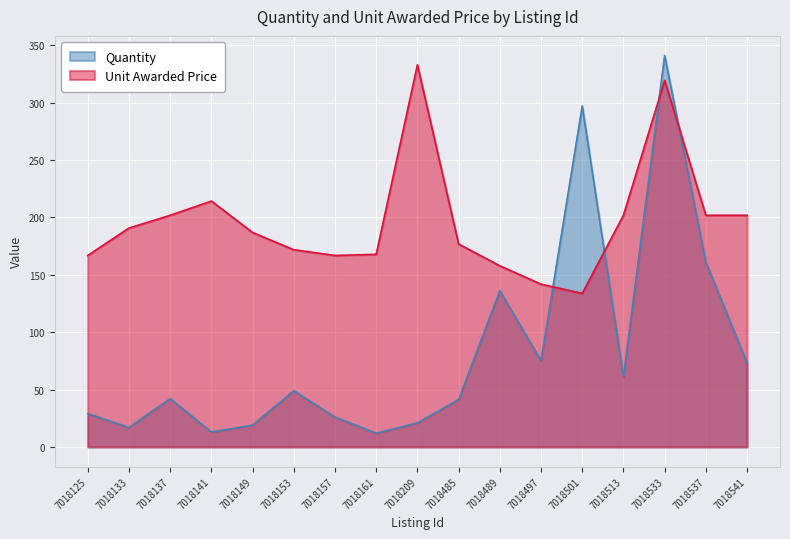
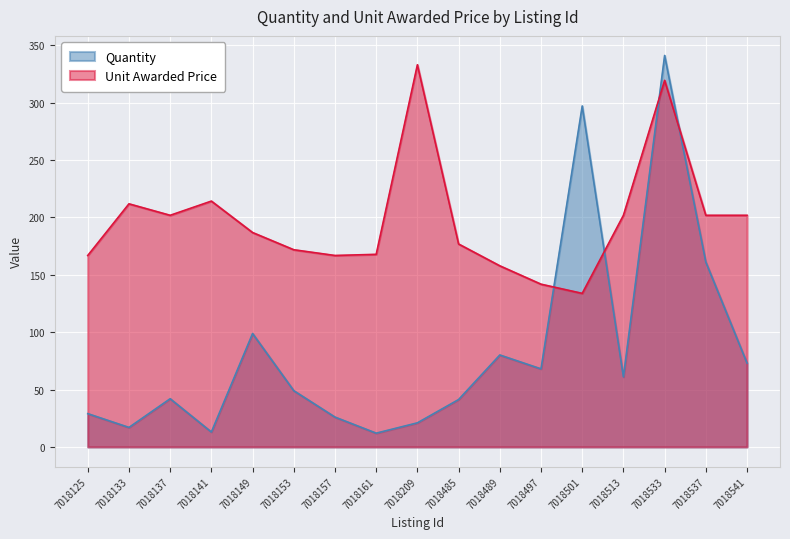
  {
    "Quantity": {
      "7018125": 29,
      "7018133": 17,
      "7018137": 42,
      "7018141": 13,
-     "7018149": 19,
+     "7018149": 99,
      "7018153": 49,
      "7018157": 26,
      "7018161": 12,
      "7018209": 21,
      "7018485": 41,
-     "7018489": 136,
-     "7018497": 75,
+     "7018489": 80,
+     "7018497": 68,
      "7018501": 297,
      "7018513": 61,
      "7018533": 341,
      "7018537": 161,
      "7018541": 73
    },
    "Unit Awarded Price": {
      "7018125": 167,
-     "7018133": 191,
+     "7018133": 212,
      "7018137": 202,
      "7018141": 214,
      "7018149": 187,
      "7018153": 172,
      "7018157": 167,
      "7018161": 168,
      "7018209": 333,
      "7018485": 177,
      "7018489": 158,
      "7018497": 142,
      "7018501": 134,
      "7018513": 202,
      "7018533": 319,
      "7018537": 202,
      "7018541": 202
    }
  }
